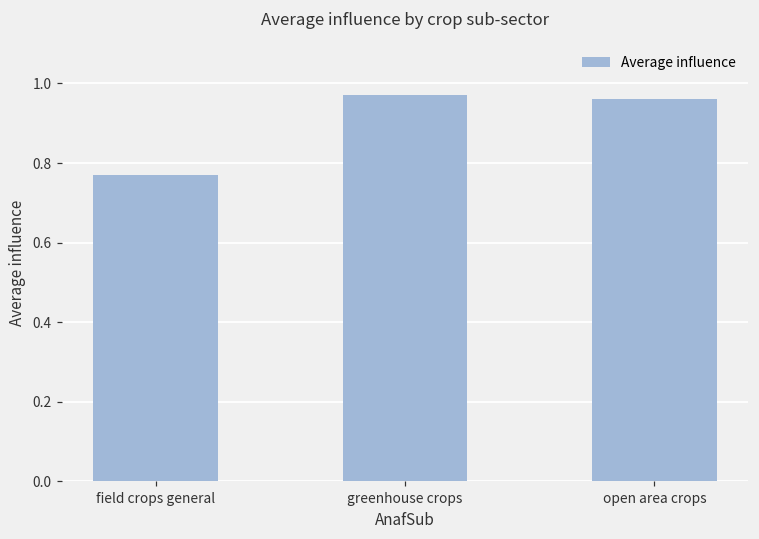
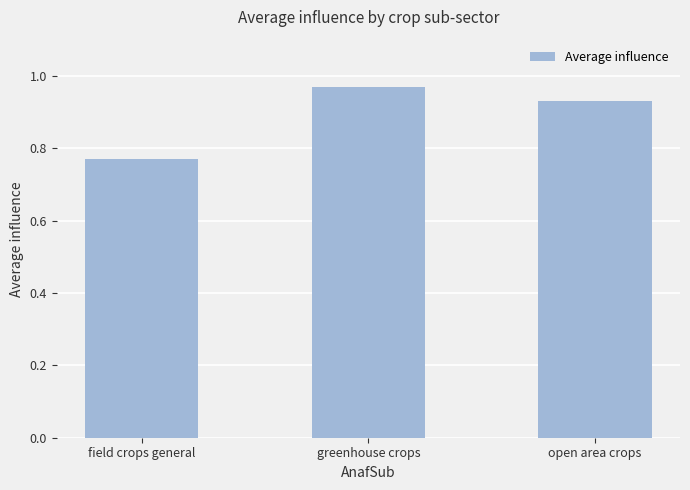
  {
    "field crops general": 0.77,
    "greenhouse crops": 0.97,
-   "open area crops": 0.96
+   "open area crops": 0.93
  }
